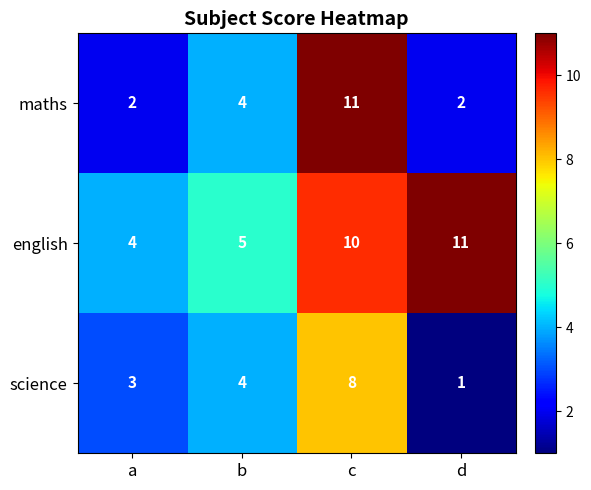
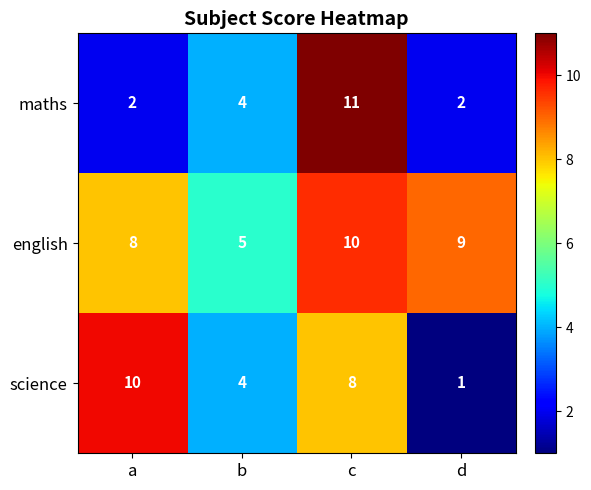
  {
    "maths": {
      "a": 2,
      "b": 4,
      "c": 11,
      "d": 2
    },
    "english": {
-     "a": 4,
+     "a": 8,
      "b": 5,
      "c": 10,
-     "d": 11
+     "d": 9
    },
    "science": {
-     "a": 3,
+     "a": 10,
      "b": 4,
      "c": 8,
      "d": 1
    }
  }
